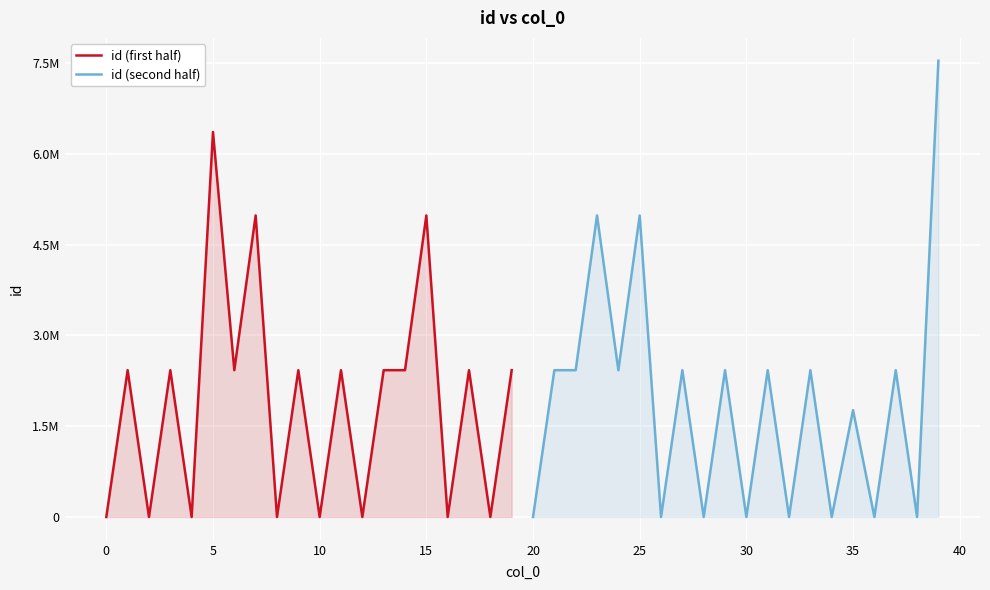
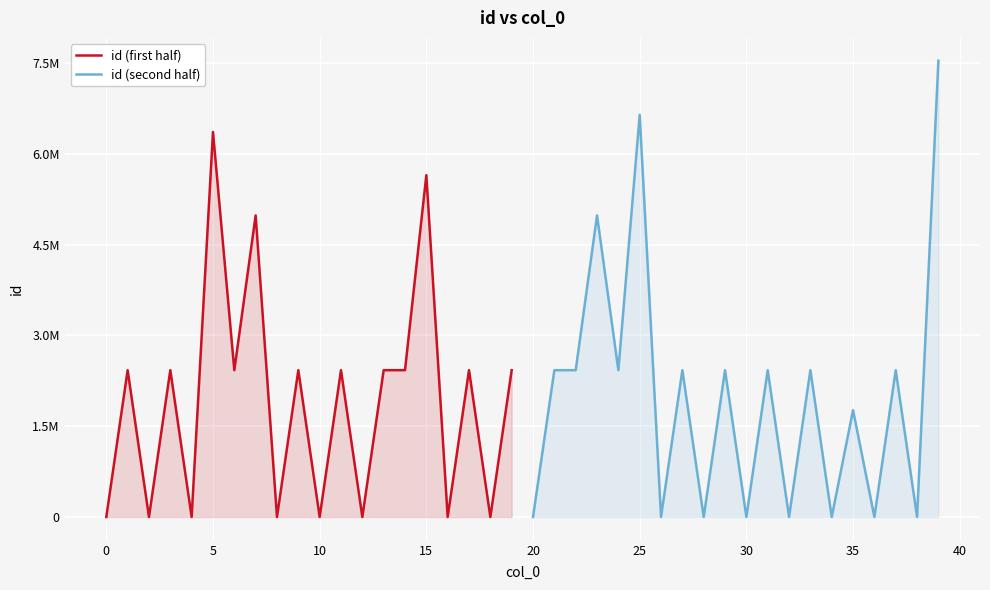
  {
    "id (first half)": {
      "0": 0,
      "5": 6400000,
      "10": 0,
-     "15": 5000000
+     "15": 5600000
    },
    "id (second half)": {
      "20": 0,
-     "25": 5000000,
+     "25": 6600000,
      "30": 0,
      "35": 1800000
    }
  }
